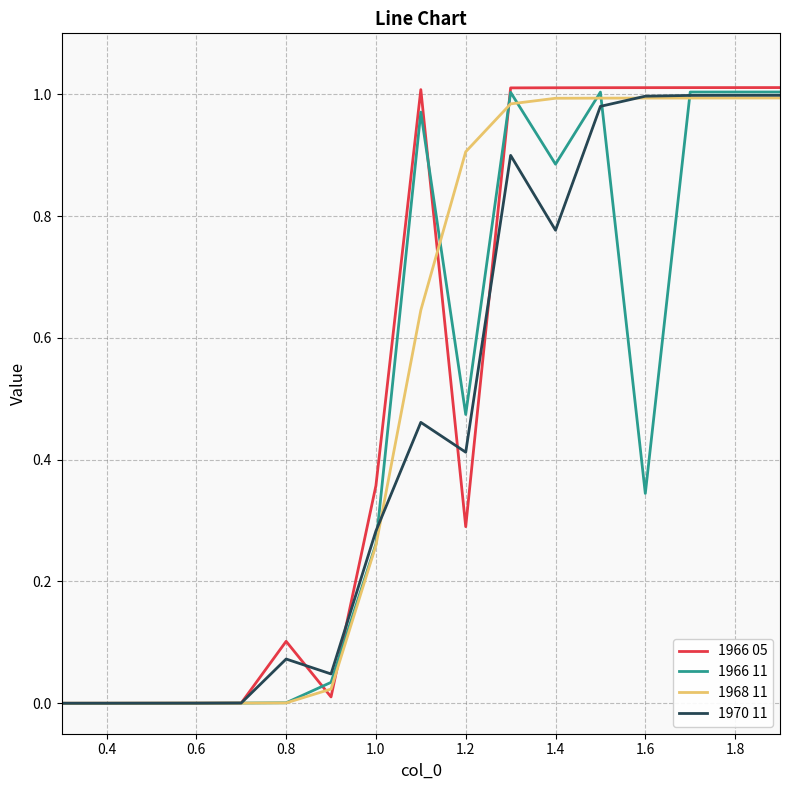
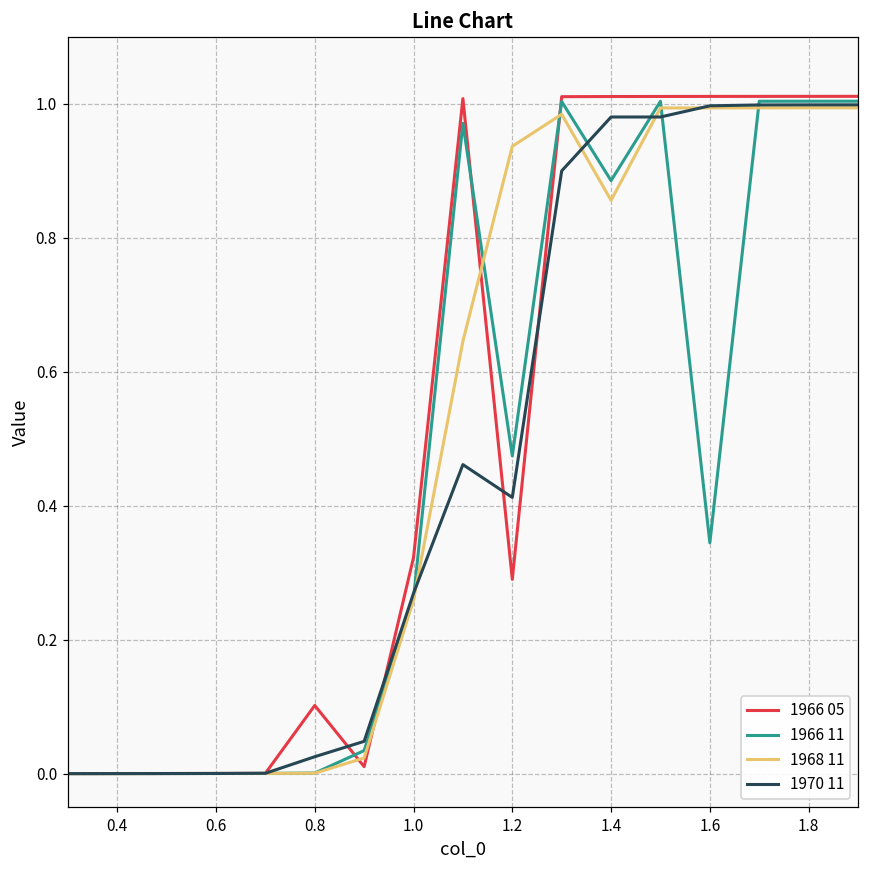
  {
    "1966 05": {
      "0.8": 0.10,
-     "1.0": 0.36,
+     "1.0": 0.32,
      "1.2": 0.29,
      "1.4": 1.01,
      "1.6": 1.01,
      "1.8": 1.01
    },
    "1966 11": {
      "1.2": 0.47,
      "1.4": 0.89,
      "1.6": 0.34,
      "1.8": 1.00
    },
    "1968 11": {
-     "1.2": 0.91,
-     "1.4": 0.99,
+     "1.2": 0.94,
+     "1.4": 0.86,
      "1.8": 0.99
    },
    "1970 11": {
-     "0.8": 0.07,
-     "1.0": 0.28,
+     "0.8": 0.03,
+     "1.0": 0.27,
      "1.2": 0.41,
-     "1.4": 0.78,
+     "1.4": 0.98,
      "1.8": 1.00
    }
  }
